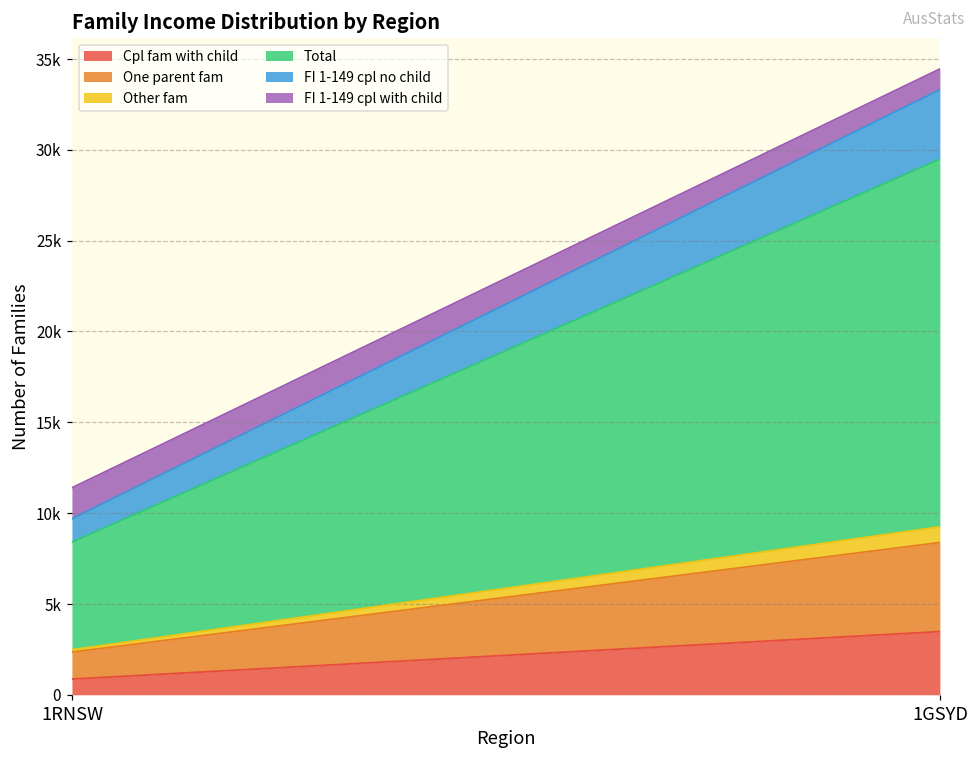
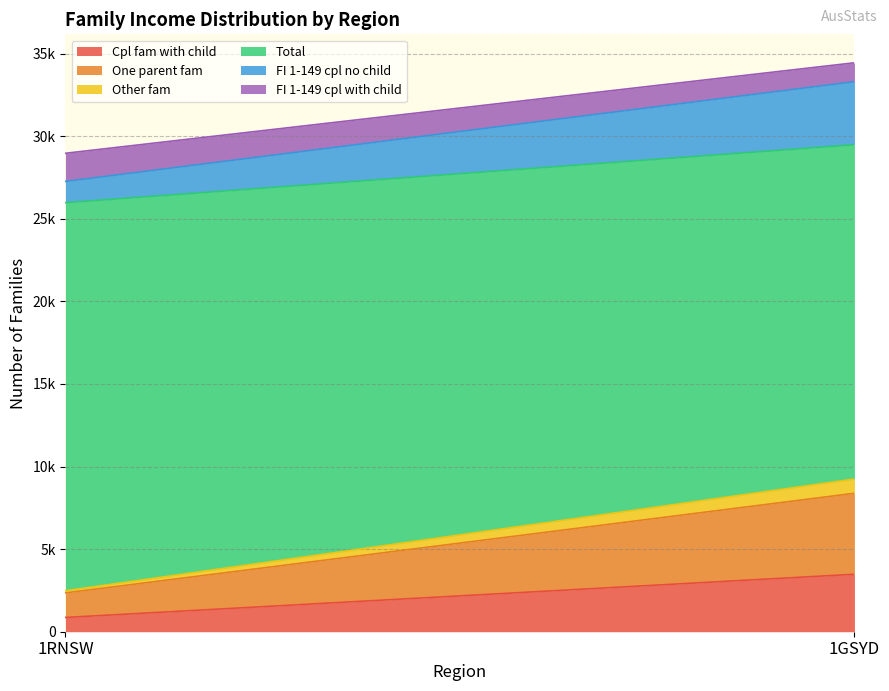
  {
    "Other fam": {
      "1GSYD": 900
    },
    "Total": {
-     "1RNSW": 5900,
+     "1RNSW": 23500,
      "1GSYD": 20200
    },
    "FI 1-149 cpl no child": {
      "1RNSW": 1300,
      "1GSYD": 3800
    },
    "FI 1-149 cpl with child": {
      "1RNSW": 1700,
      "1GSYD": 1100
    }
  }
